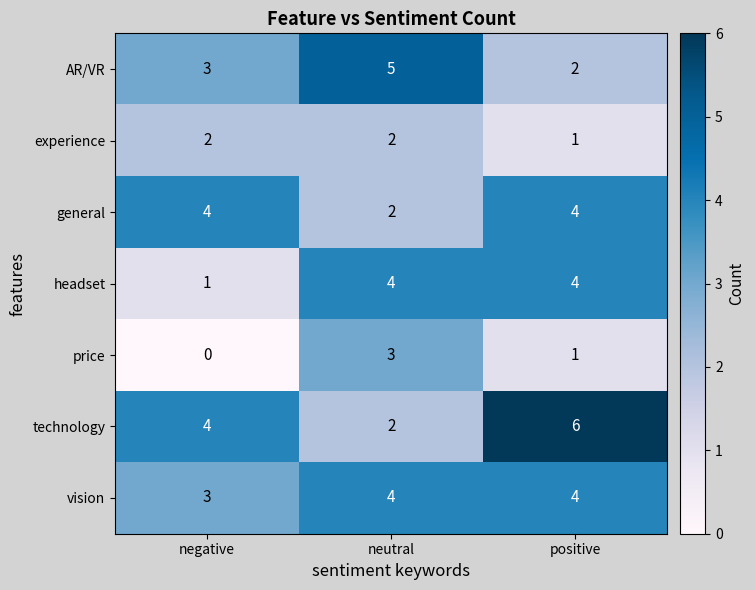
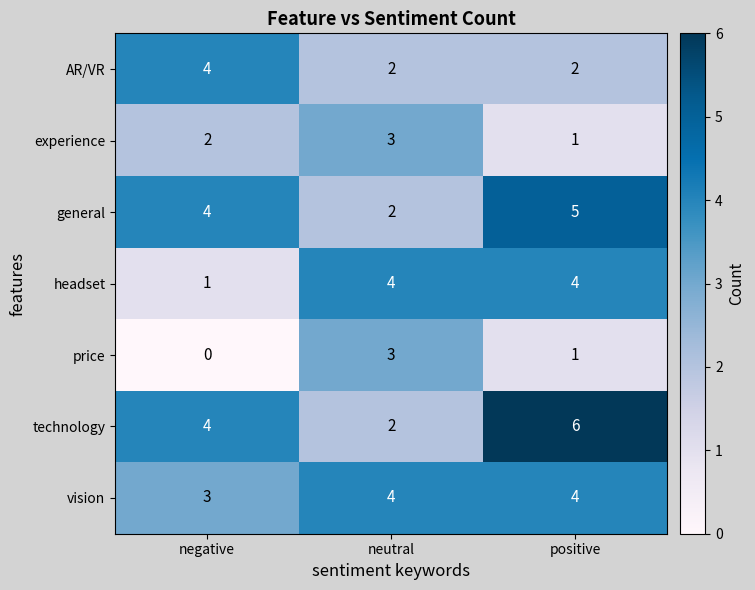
  {
    "AR/VR": {
-     "negative": 3,
-     "neutral": 5,
+     "negative": 4,
+     "neutral": 2,
      "positive": 2
    },
    "experience": {
      "negative": 2,
-     "neutral": 2,
+     "neutral": 3,
      "positive": 1
    },
    "general": {
      "negative": 4,
      "neutral": 2,
-     "positive": 4
+     "positive": 5
    },
    "headset": {
      "negative": 1,
      "neutral": 4,
      "positive": 4
    },
    "price": {
      "negative": 0,
      "neutral": 3,
      "positive": 1
    },
    "technology": {
      "negative": 4,
      "neutral": 2,
      "positive": 6
    },
    "vision": {
      "negative": 3,
      "neutral": 4,
      "positive": 4
    }
  }
